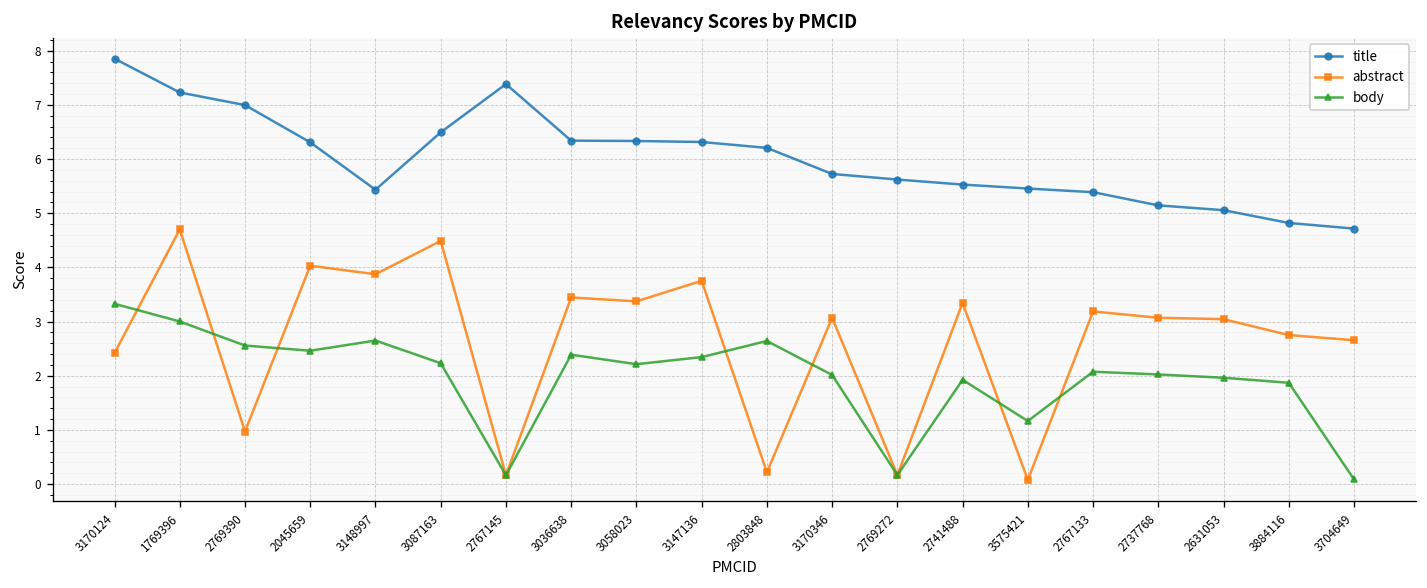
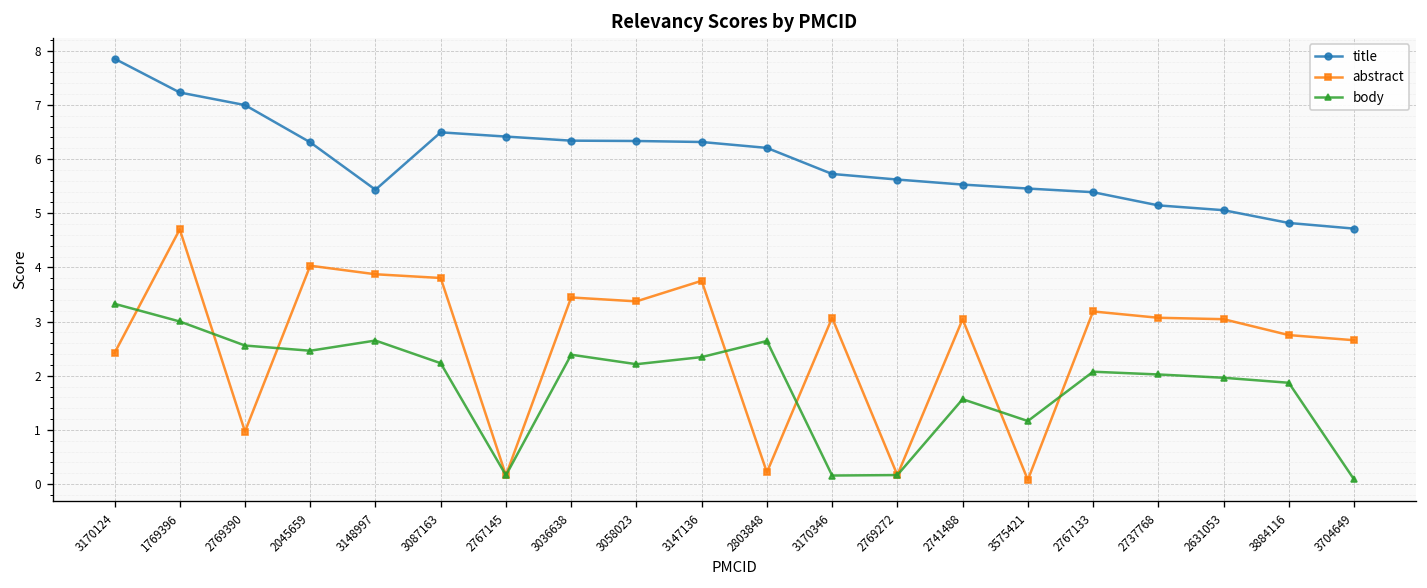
  {
    "title": {
      "3170124": 7.9,
      "1769396": 7.2,
      "2769390": 7.0,
      "2045659": 6.3,
      "3148997": 5.4,
      "3087163": 6.5,
-     "2767145": 7.4,
+     "2767145": 6.4,
      "3036638": 6.3,
      "3058023": 6.3,
      "3147136": 6.3,
      "2803848": 6.2,
      "3170346": 5.7,
      "2769272": 5.6,
      "2741488": 5.5,
      "3575421": 5.5,
      "2767133": 5.4,
      "2737768": 5.1,
      "2631053": 5.1,
      "3884116": 4.8,
      "3704649": 4.7
    },
    "abstract": {
      "3170124": 2.4,
      "1769396": 4.7,
      "2769390": 1.0,
      "2045659": 4.0,
      "3148997": 3.9,
-     "3087163": 4.5,
+     "3087163": 3.8,
      "3036638": 3.4,
      "3058023": 3.4,
      "3147136": 3.8,
      "2803848": 0.2,
      "3170346": 3.1,
-     "2741488": 3.3,
+     "2741488": 3.0,
      "3575421": 0.1,
      "2767133": 3.2,
      "2737768": 3.1,
      "2631053": 3.0,
      "3884116": 2.8,
      "3704649": 2.7
    },
    "body": {
      "3170124": 3.3,
      "1769396": 3.0,
      "2769390": 2.6,
      "2045659": 2.5,
      "3148997": 2.6,
      "3087163": 2.2,
      "3036638": 2.4,
      "3058023": 2.2,
      "3147136": 2.3,
      "2803848": 2.6,
-     "3170346": 2.0,
-     "2741488": 1.9,
+     "3170346": 0.2,
+     "2741488": 1.6,
      "3575421": 1.2,
      "2767133": 2.1,
      "2737768": 2.0,
      "2631053": 2.0,
      "3884116": 1.9,
      "3704649": 0.1
    }
  }
